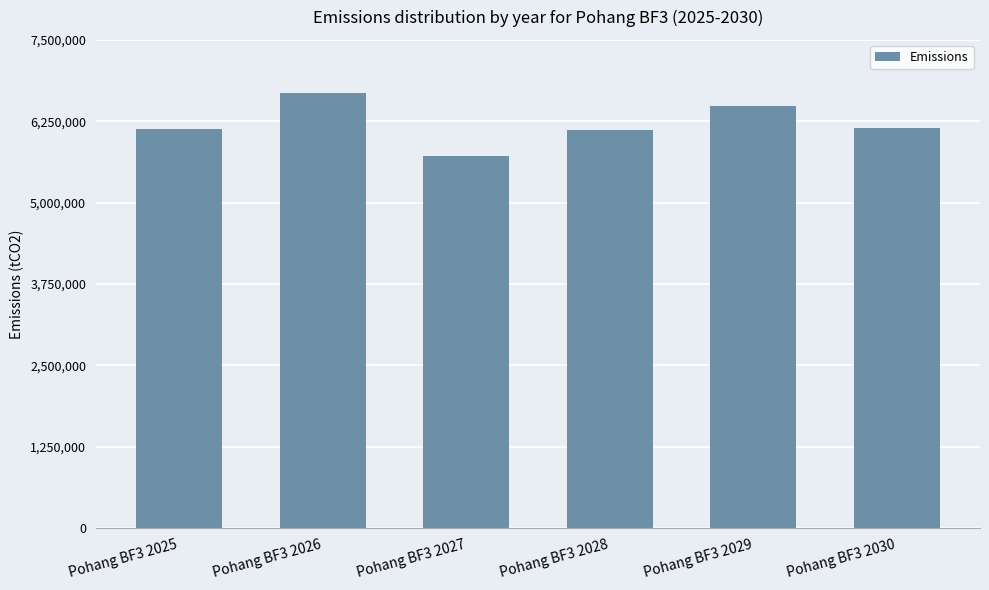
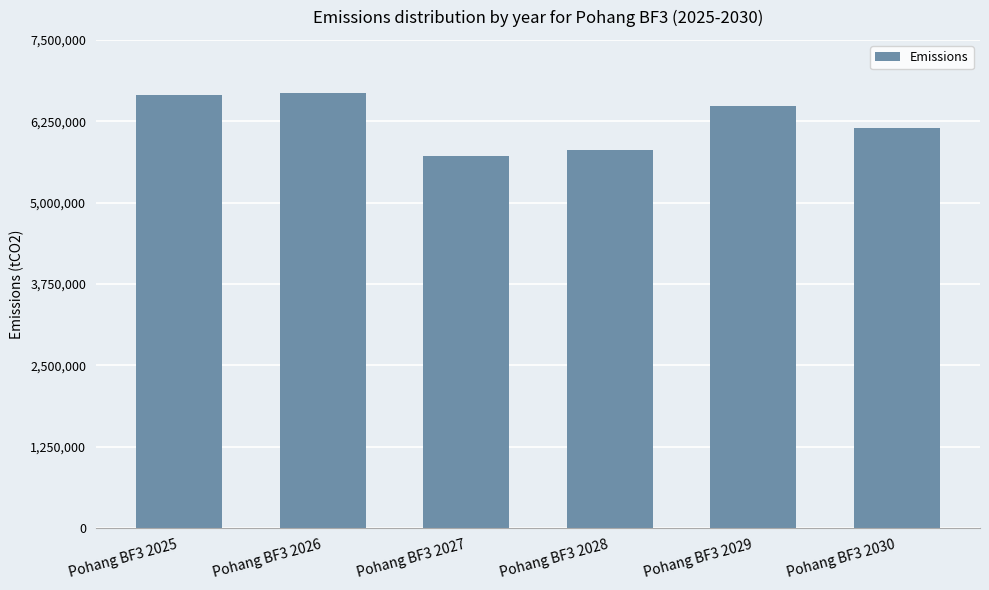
  {
-   "Pohang BF3 2025": "6,100,000",
+   "Pohang BF3 2025": "6,700,000",
    "Pohang BF3 2026": "6,700,000",
    "Pohang BF3 2027": "5,700,000",
-   "Pohang BF3 2028": "6,100,000",
+   "Pohang BF3 2028": "5,800,000",
    "Pohang BF3 2029": "6,500,000",
    "Pohang BF3 2030": "6,100,000"
  }
